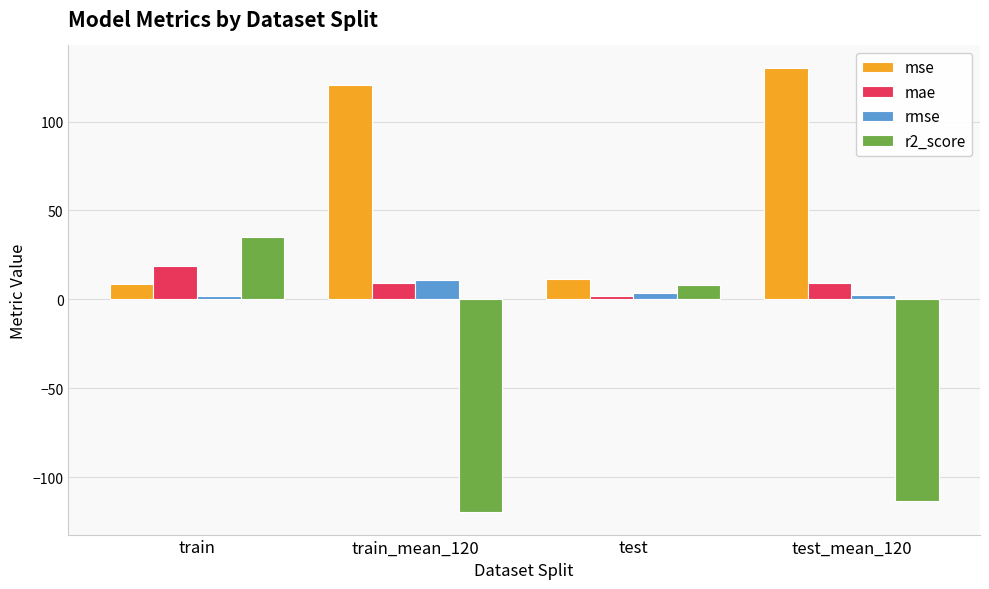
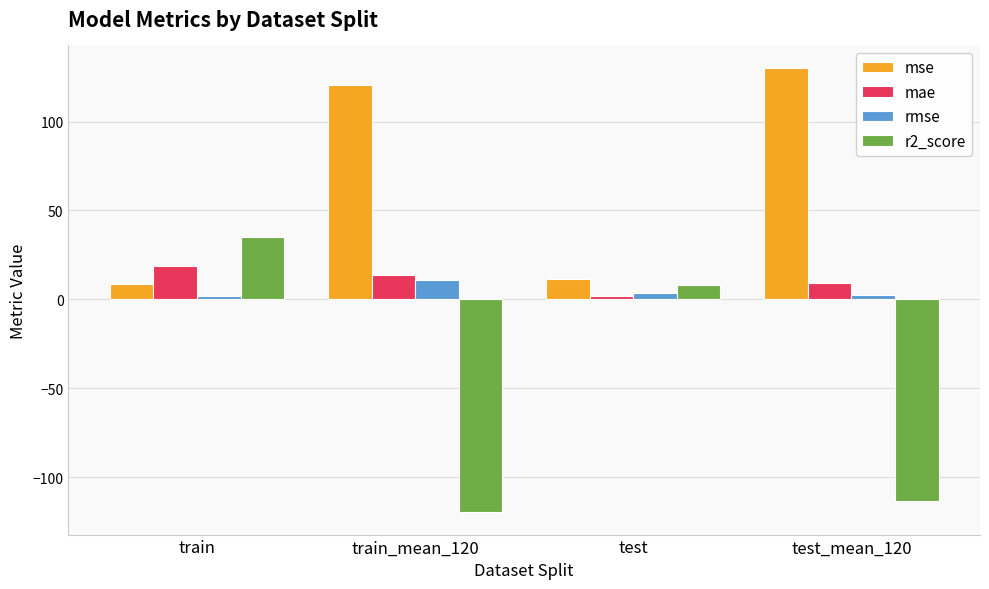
  {
    "mse": {
      "train": 9,
      "train_mean_120": 121,
      "test": 12,
      "test_mean_120": 130
    },
    "mae": {
      "train": 19,
-     "train_mean_120": 9,
+     "train_mean_120": 14,
      "test": 2,
      "test_mean_120": 9
    },
    "rmse": {
      "train": 2,
      "train_mean_120": 11,
      "test": 3,
      "test_mean_120": 2
    },
    "r2_score": {
      "train": 35,
      "train_mean_120": -120,
      "test": 8,
      "test_mean_120": -113
    }
  }
